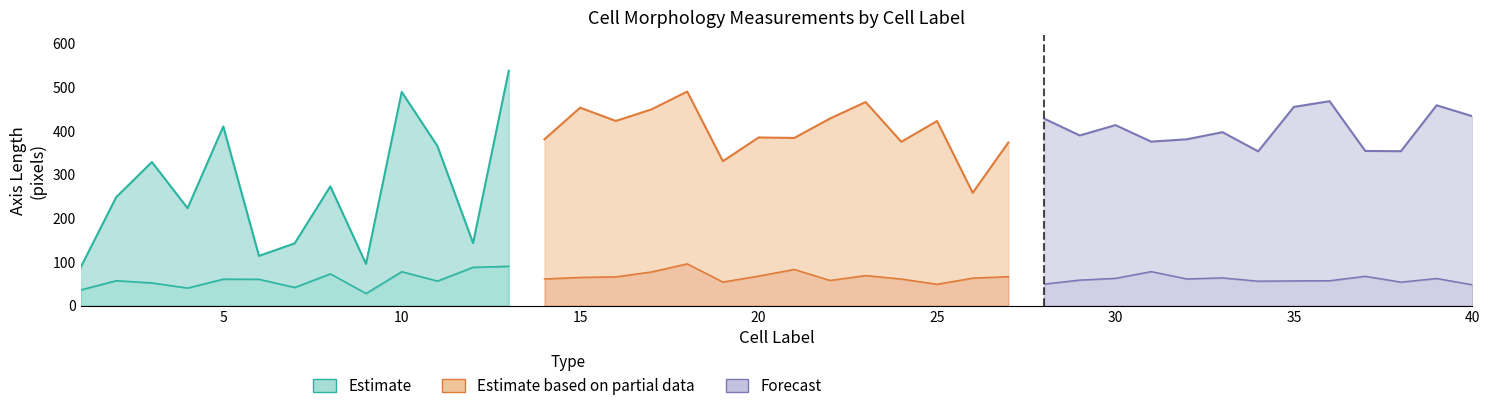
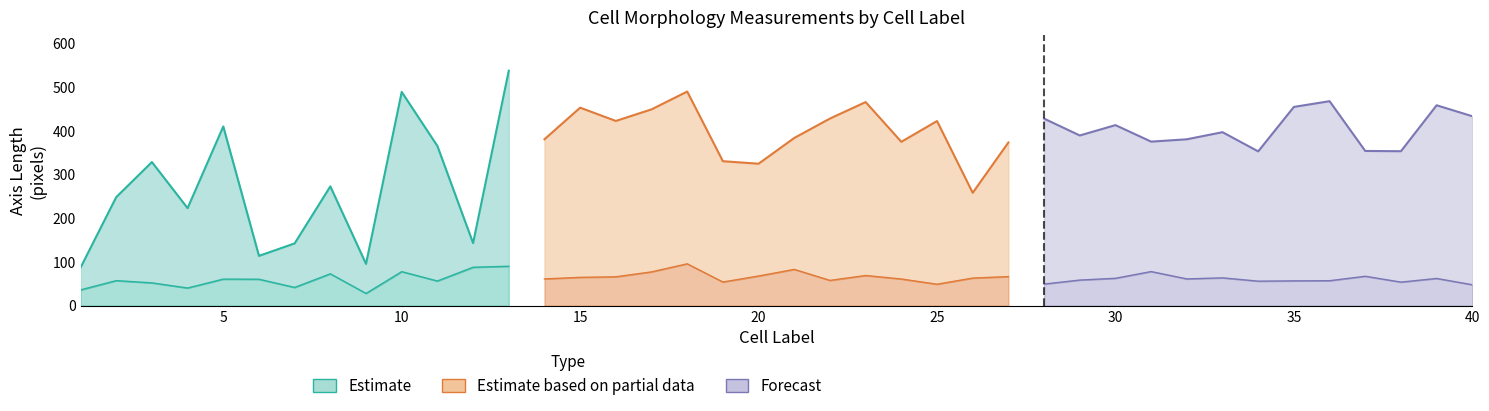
  {
    "Estimate based on partial data": {
      "15": 450,
-     "20": 390,
+     "20": 330,
      "25": 420
    }
  }
